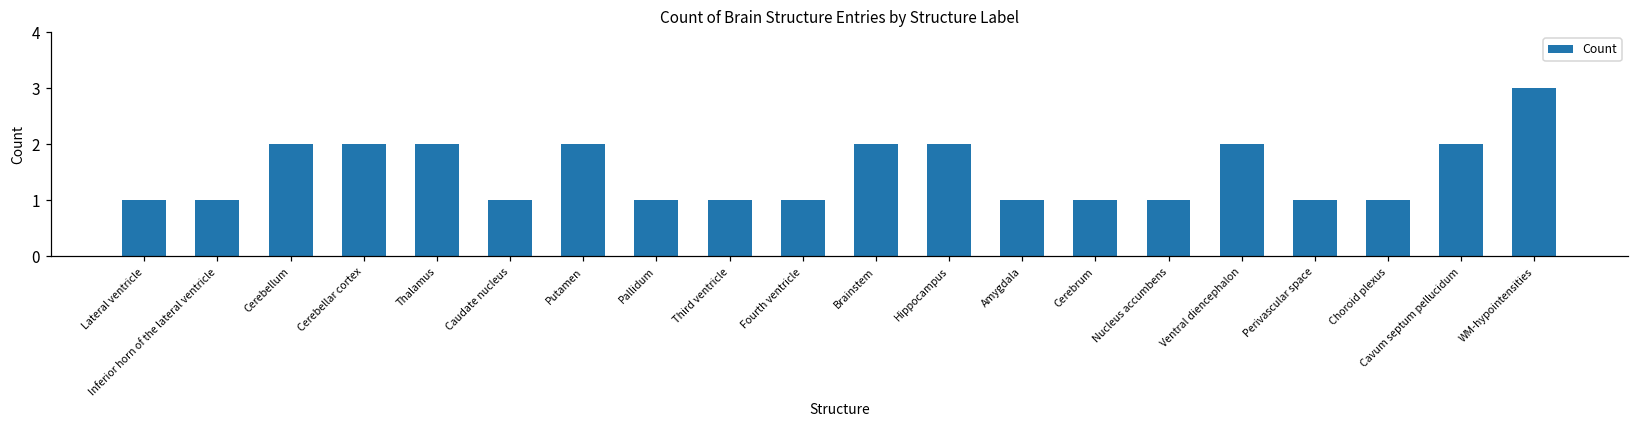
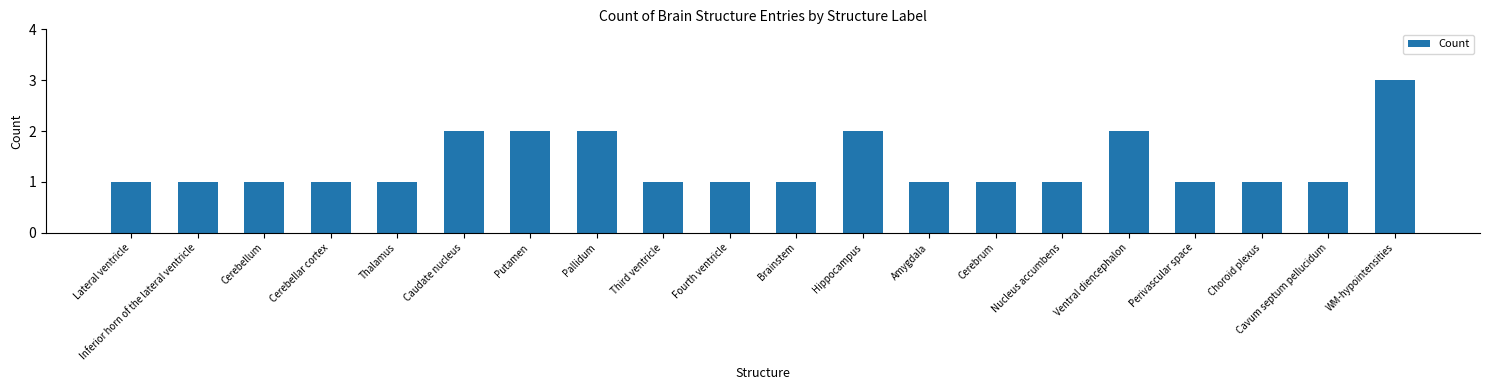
  {
    "Lateral ventricle": 1,
    "Inferior horn of the lateral ventricle": 1,
-   "Cerebellum": 2,
-   "Cerebellar cortex": 2,
-   "Thalamus": 2,
-   "Caudate nucleus": 1,
+   "Cerebellum": 1,
+   "Cerebellar cortex": 1,
+   "Thalamus": 1,
+   "Caudate nucleus": 2,
    "Putamen": 2,
-   "Pallidum": 1,
+   "Pallidum": 2,
    "Third ventricle": 1,
    "Fourth ventricle": 1,
-   "Brainstem": 2,
+   "Brainstem": 1,
    "Hippocampus": 2,
    "Amygdala": 1,
    "Cerebrum": 1,
    "Nucleus accumbens": 1,
    "Ventral diencephalon": 2,
    "Perivascular space": 1,
    "Choroid plexus": 1,
-   "Cavum septum pellucidum": 2,
+   "Cavum septum pellucidum": 1,
    "WM-hypointensities": 3
  }
